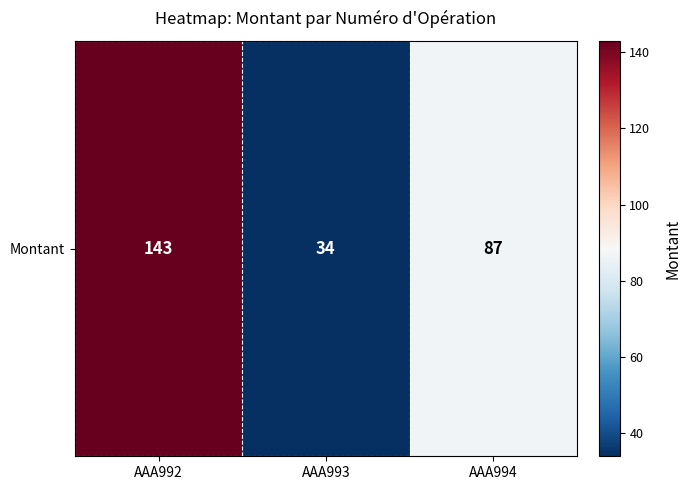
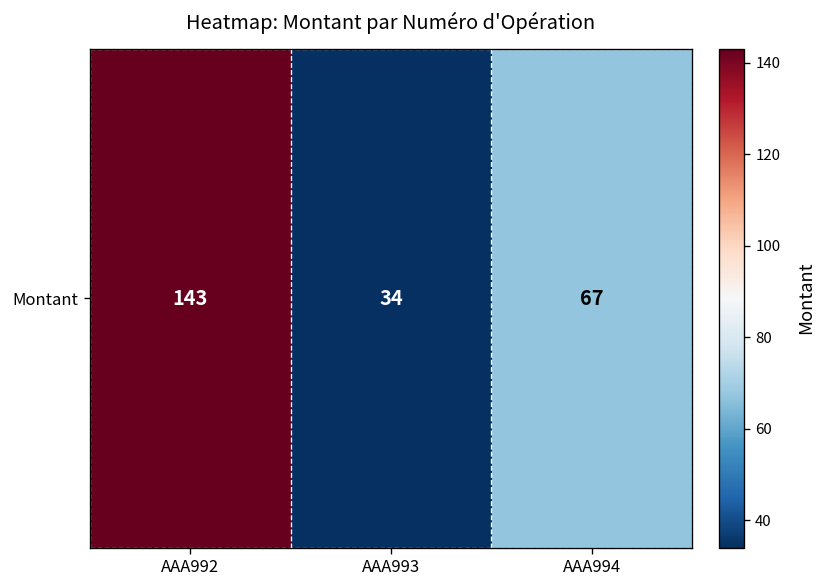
  {
    "Montant": {
      "AAA992": 143,
      "AAA993": 34,
-     "AAA994": 87
+     "AAA994": 67
    }
  }
